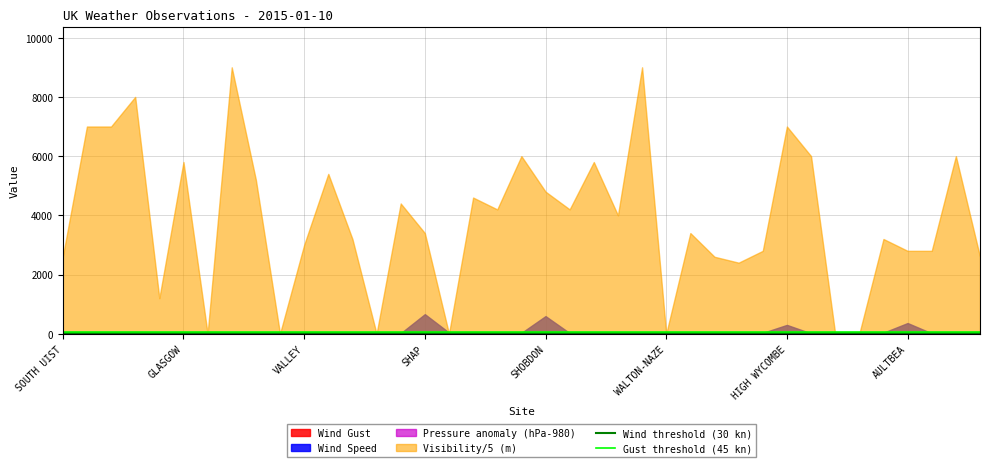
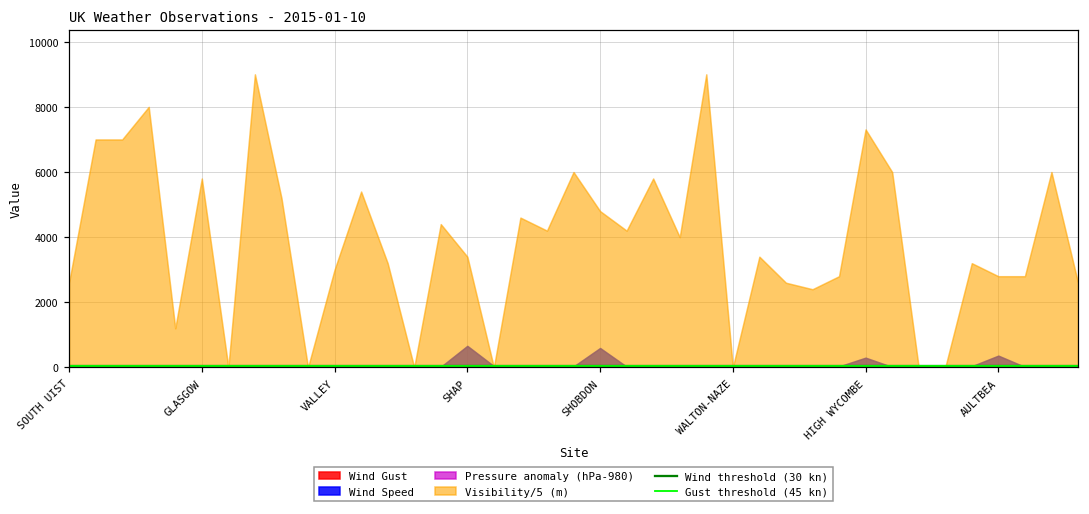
  {
    "Wind Speed": {
      "SHAP": 700,
      "SHOBDON": 600,
      "HIGH WYCOMBE": 300,
      "AULTBEA": 400
    },
    "Visibility/5 (m)": {
      "SOUTH UIST": 2600,
      "GLASGOW": 5800,
      "VALLEY": 3000,
      "SHAP": 3400,
      "SHOBDON": 4800,
-     "HIGH WYCOMBE": 7000,
+     "HIGH WYCOMBE": 7300,
      "AULTBEA": 2800
    }
  }
